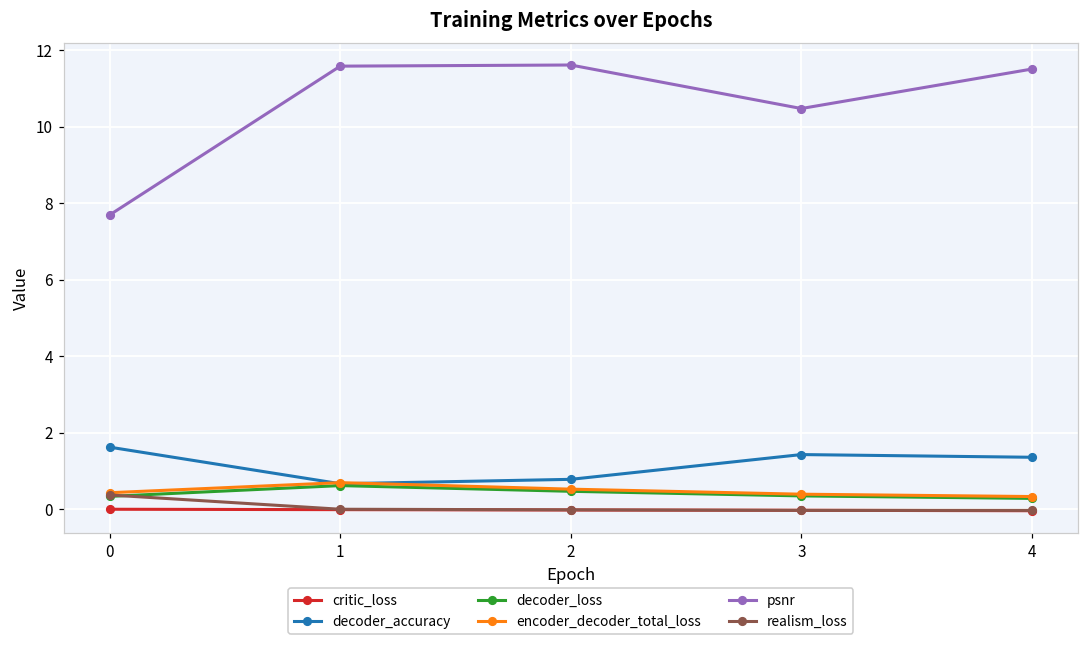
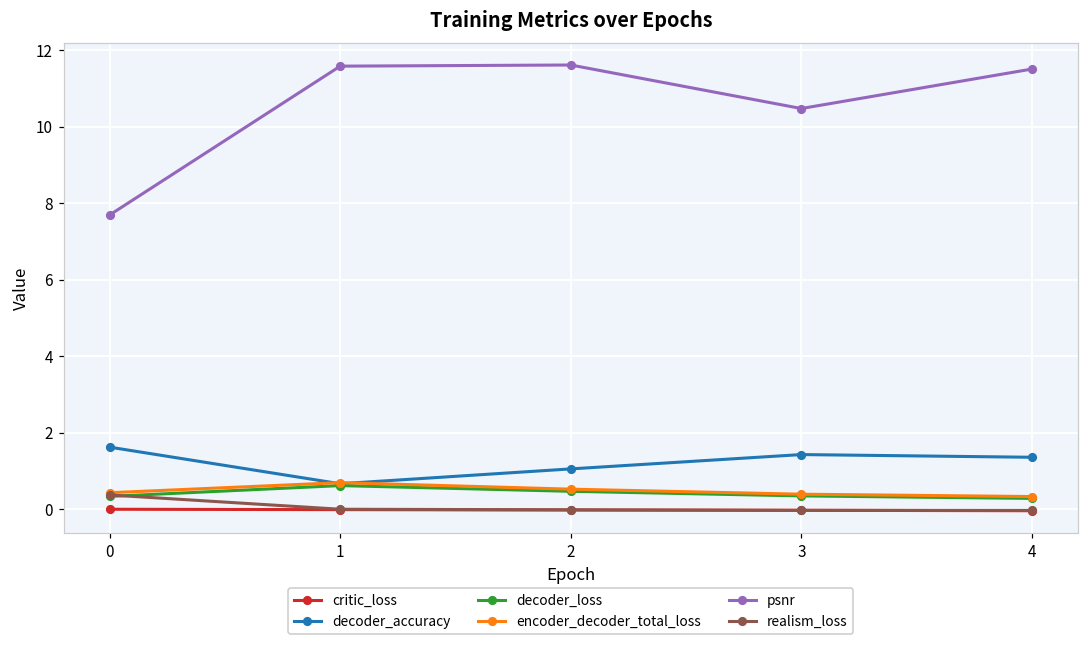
  {
    "critic_loss": {
      "0": 0.0
    },
    "decoder_accuracy": {
      "0": 1.6,
-     "2": 0.8,
+     "2": 1.1,
      "3": 1.4,
      "4": 1.4
    },
    "psnr": {
      "0": 7.7,
      "1": 11.6,
      "2": 11.6,
      "3": 10.5,
      "4": 11.5
    }
  }
